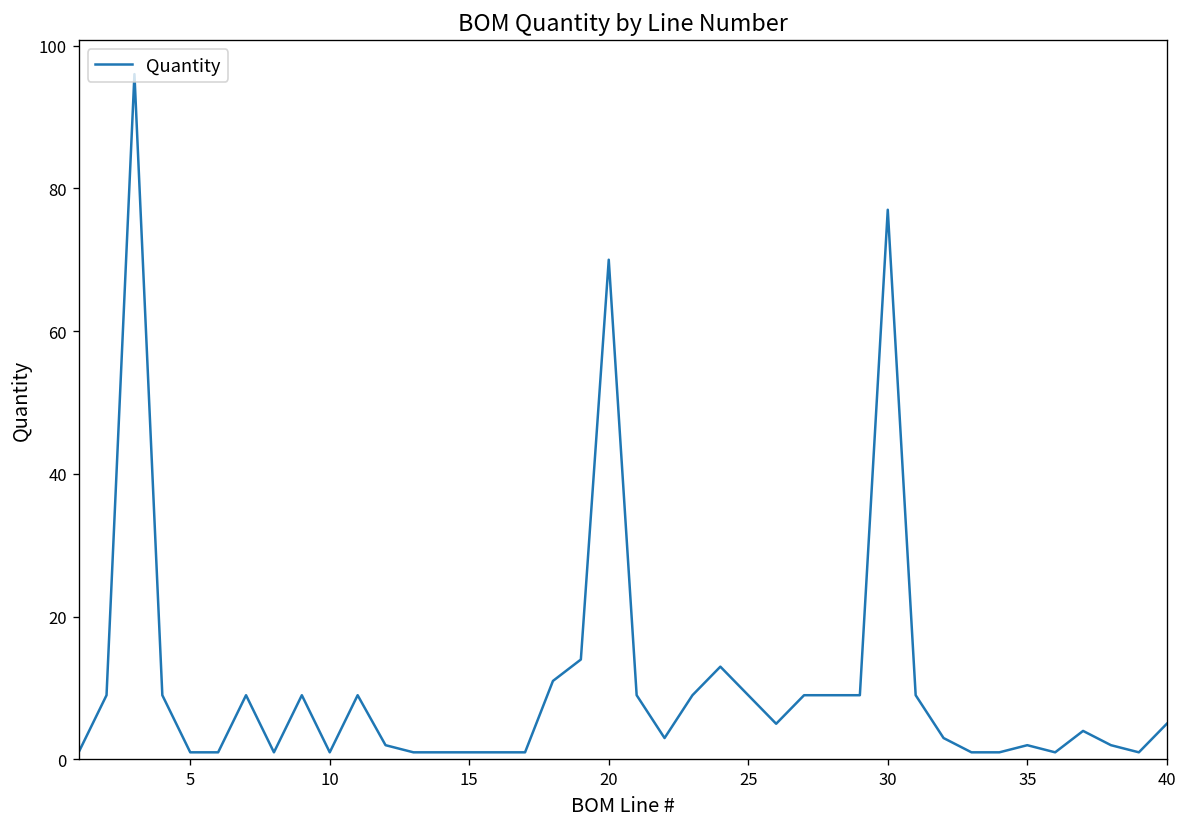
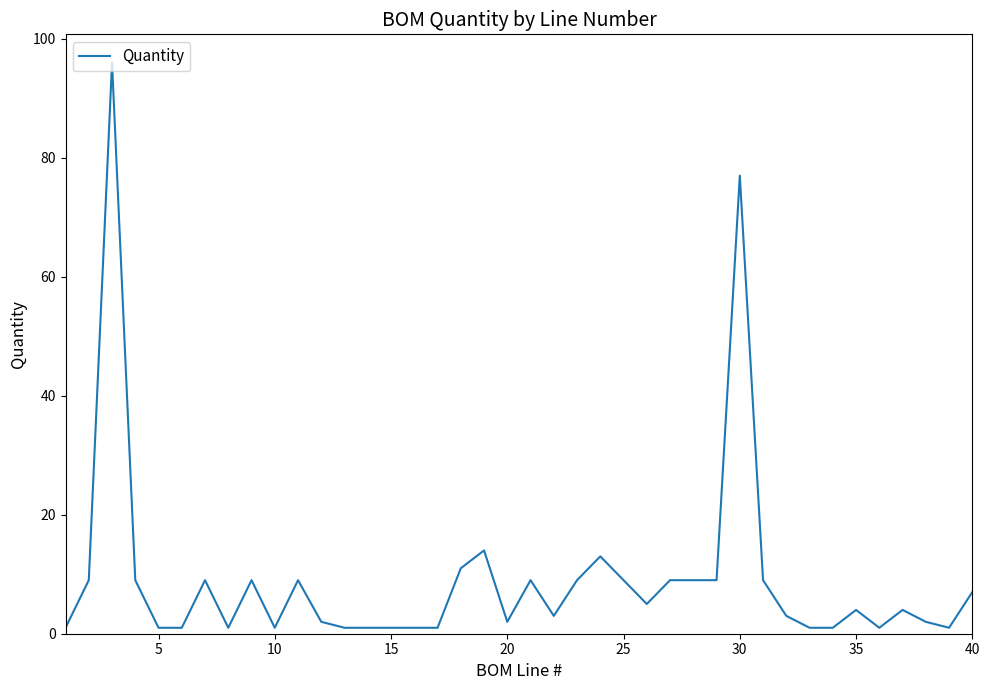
  {
    "5": 1,
    "10": 1,
    "15": 1,
-   "20": 70,
+   "20": 2,
    "25": 9,
    "30": 77,
-   "35": 2,
-   "40": 5
+   "35": 4,
+   "40": 7
  }
